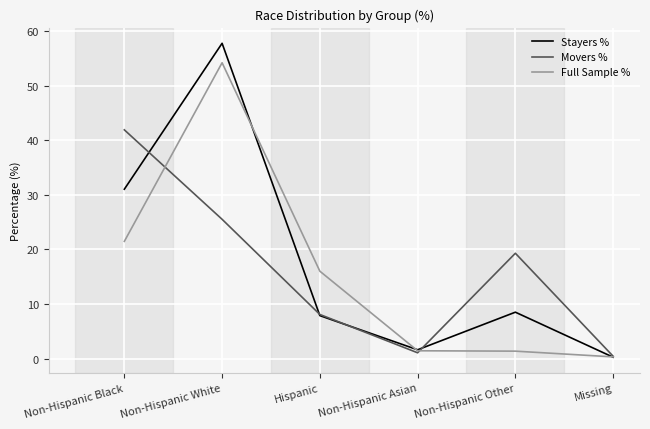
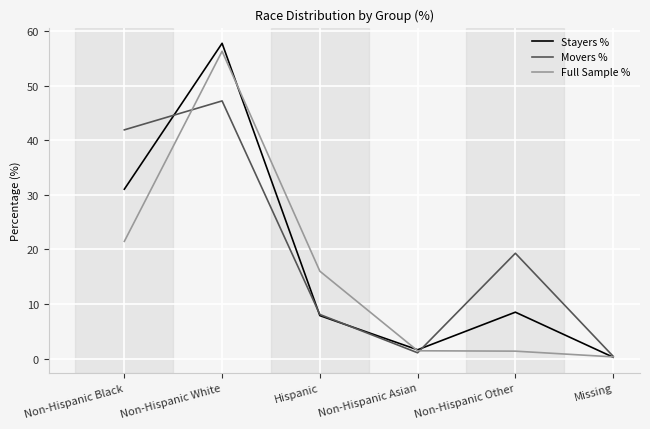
  {
    "Stayers %": {
      "Non-Hispanic Black": 31,
      "Non-Hispanic White": 58,
      "Non-Hispanic Other": 9
    },
    "Movers %": {
      "Non-Hispanic Black": 42,
-     "Non-Hispanic White": 26,
+     "Non-Hispanic White": 47,
      "Non-Hispanic Other": 19
    },
    "Full Sample %": {
      "Non-Hispanic Black": 21,
-     "Non-Hispanic White": 54,
+     "Non-Hispanic White": 56,
      "Hispanic": 16,
      "Non-Hispanic Other": 1
    }
  }
